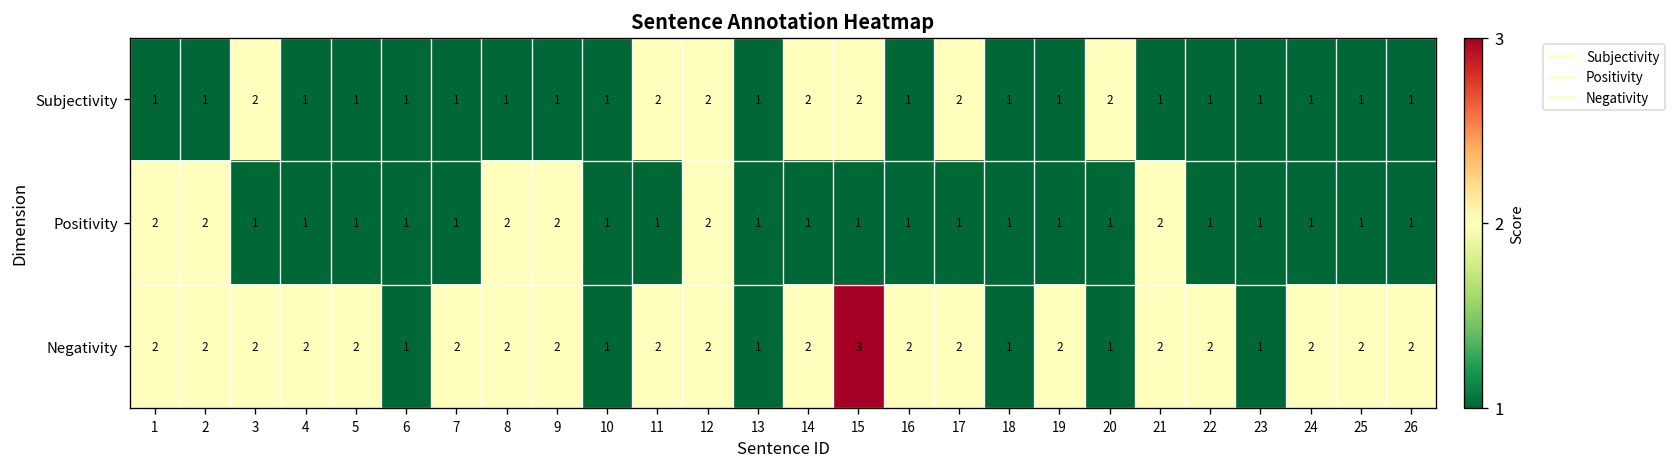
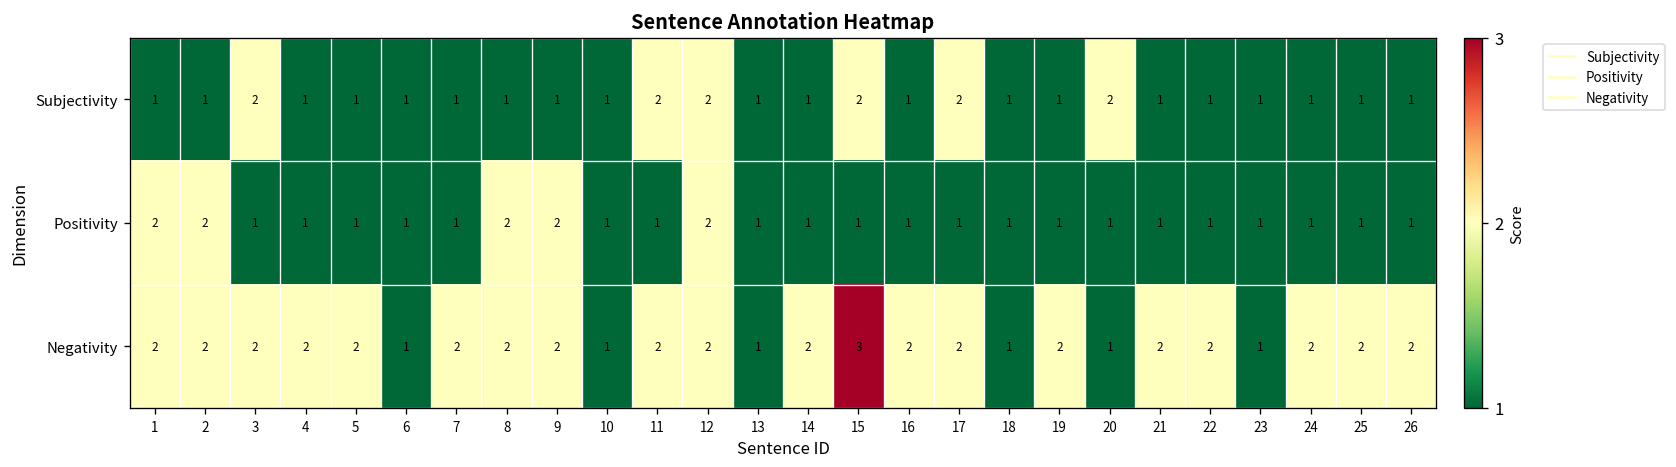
  {
    "Subjectivity": {
      "1": 1,
      "2": 1,
      "3": 2,
      "4": 1,
      "5": 1,
      "6": 1,
      "7": 1,
      "8": 1,
      "9": 1,
      "10": 1,
      "11": 2,
      "12": 2,
      "13": 1,
-     "14": 2,
+     "14": 1,
      "15": 2,
      "16": 1,
      "17": 2,
      "18": 1,
      "19": 1,
      "20": 2,
      "21": 1,
      "22": 1,
      "23": 1,
      "24": 1,
      "25": 1,
      "26": 1
    },
    "Positivity": {
      "1": 2,
      "2": 2,
      "3": 1,
      "4": 1,
      "5": 1,
      "6": 1,
      "7": 1,
      "8": 2,
      "9": 2,
      "10": 1,
      "11": 1,
      "12": 2,
      "13": 1,
      "14": 1,
      "15": 1,
      "16": 1,
      "17": 1,
      "18": 1,
      "19": 1,
      "20": 1,
-     "21": 2,
+     "21": 1,
      "22": 1,
      "23": 1,
      "24": 1,
      "25": 1,
      "26": 1
    },
    "Negativity": {
      "1": 2,
      "2": 2,
      "3": 2,
      "4": 2,
      "5": 2,
      "6": 1,
      "7": 2,
      "8": 2,
      "9": 2,
      "10": 1,
      "11": 2,
      "12": 2,
      "13": 1,
      "14": 2,
      "15": 3,
      "16": 2,
      "17": 2,
      "18": 1,
      "19": 2,
      "20": 1,
      "21": 2,
      "22": 2,
      "23": 1,
      "24": 2,
      "25": 2,
      "26": 2
    }
  }
